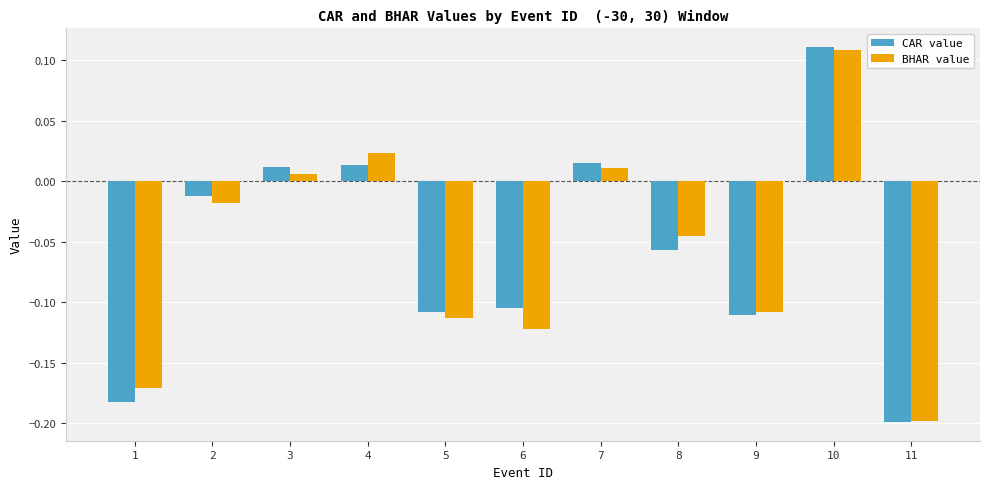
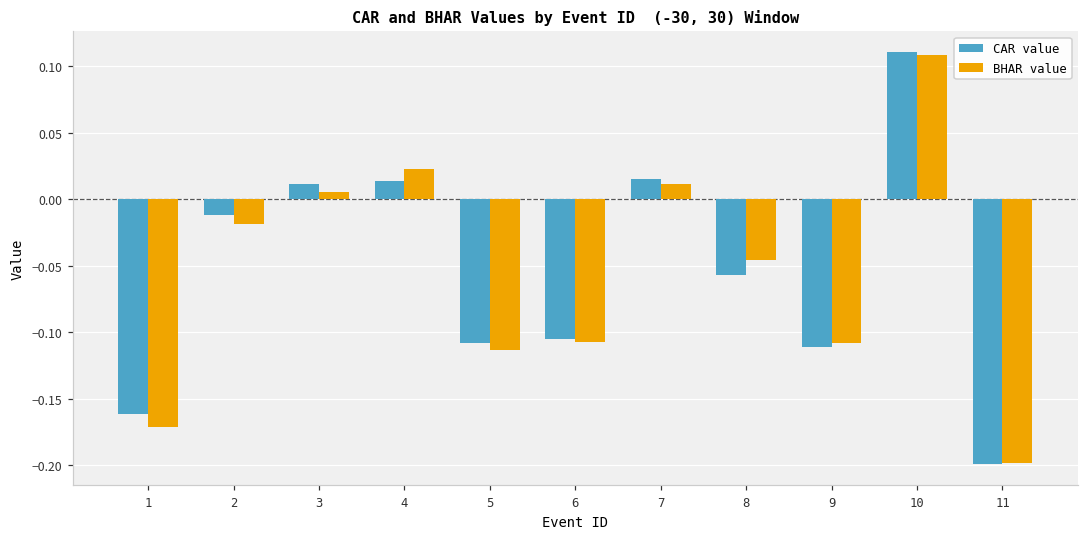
  {
    "CAR value": {
-     "1": -0.183,
+     "1": -0.161,
      "2": -0.012,
      "3": 0.012,
      "4": 0.014,
      "5": -0.108,
      "6": -0.105,
      "7": 0.015,
      "8": -0.057,
      "9": -0.111,
      "10": 0.111,
      "11": -0.199
    },
    "BHAR value": {
      "1": -0.171,
      "2": -0.018,
      "3": 0.006,
      "4": 0.023,
      "5": -0.113,
-     "6": -0.122,
+     "6": -0.107,
      "7": 0.011,
      "8": -0.046,
      "9": -0.108,
      "10": 0.109,
      "11": -0.198
    }
  }
